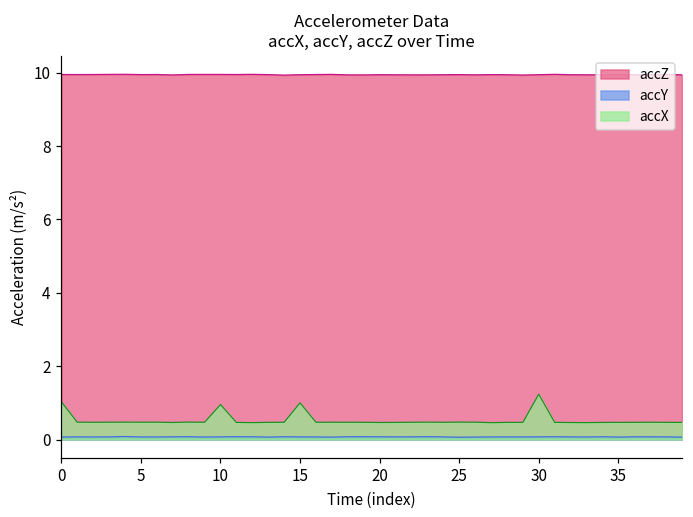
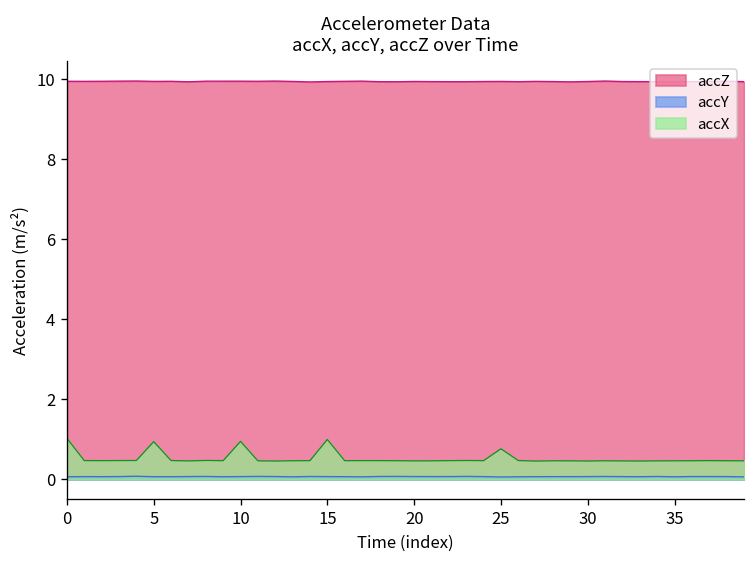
  {
    "accZ": {
      "0": 9.9,
      "5": 9.9,
      "10": 10.0,
      "15": 9.9,
      "20": 9.9,
      "25": 9.9,
      "30": 9.9
    },
    "accY": {
      "0": 0.1,
      "5": 0.1,
      "10": 0.1,
      "15": 0.1,
      "20": 0.1,
      "25": 0.1,
      "30": 0.1,
      "35": 0.1
    },
    "accX": {
      "0": 1.0,
-     "5": 0.5,
+     "5": 0.9,
      "10": 1.0,
      "15": 1.0,
      "20": 0.5,
-     "25": 0.5,
-     "30": 1.2,
+     "25": 0.8,
+     "30": 0.5,
      "35": 0.5
    }
  }
